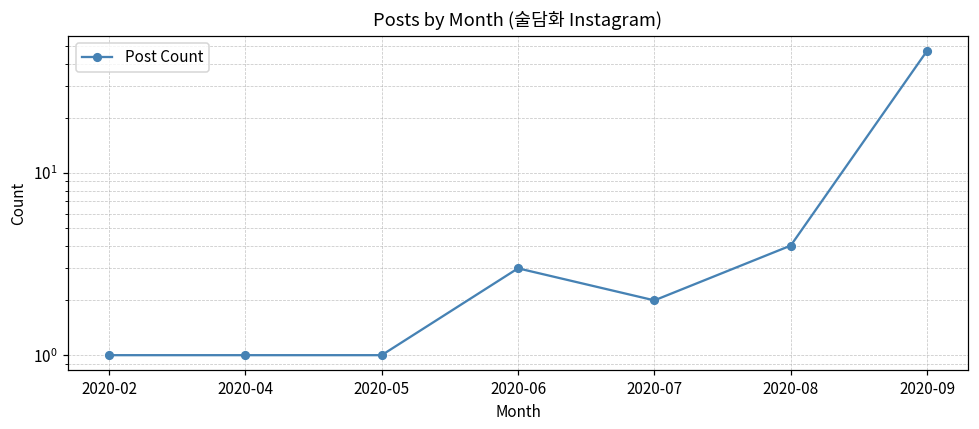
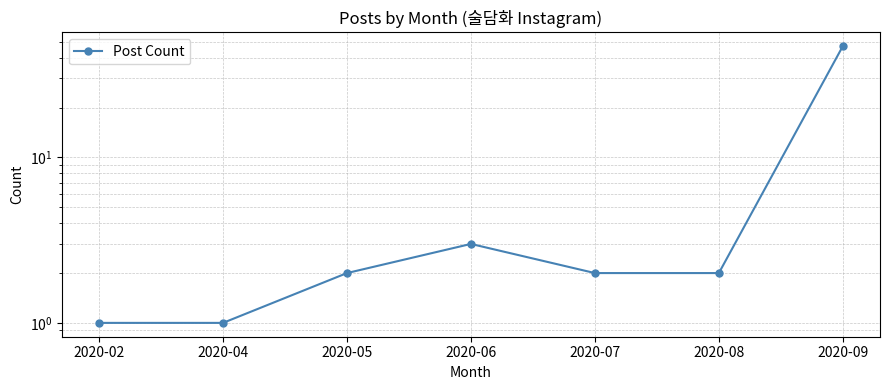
  {
    "2020-02": 1,
    "2020-04": 1,
-   "2020-05": 1,
+   "2020-05": 2,
    "2020-06": 3,
    "2020-07": 2,
-   "2020-08": 4,
+   "2020-08": 2,
    "2020-09": 47
  }
